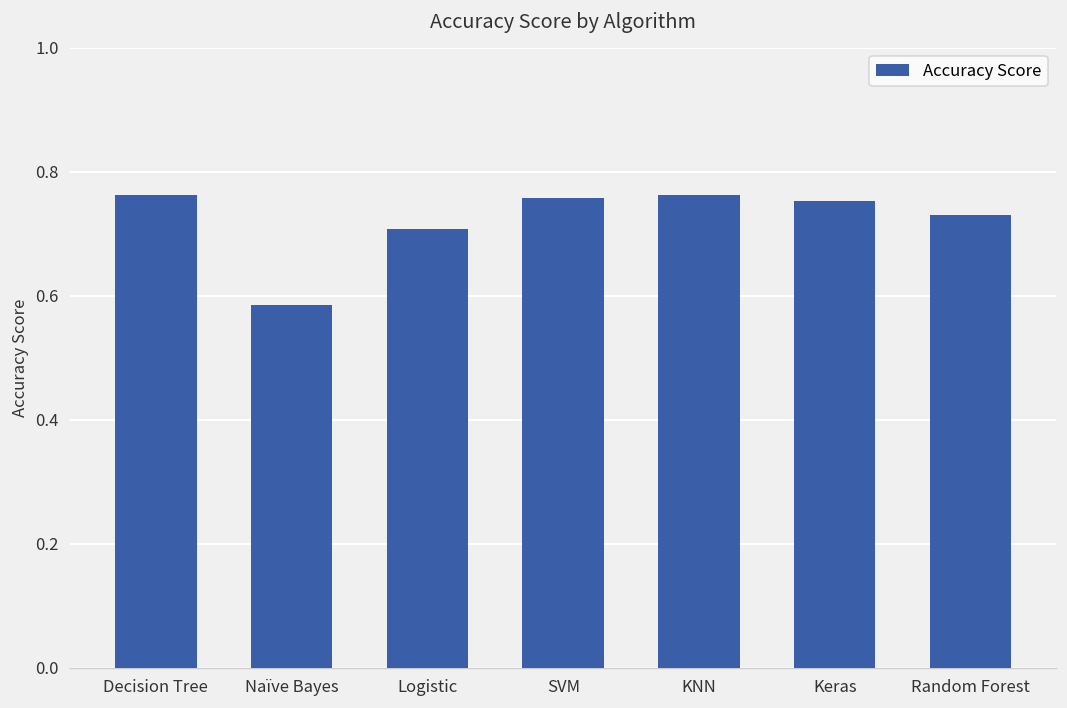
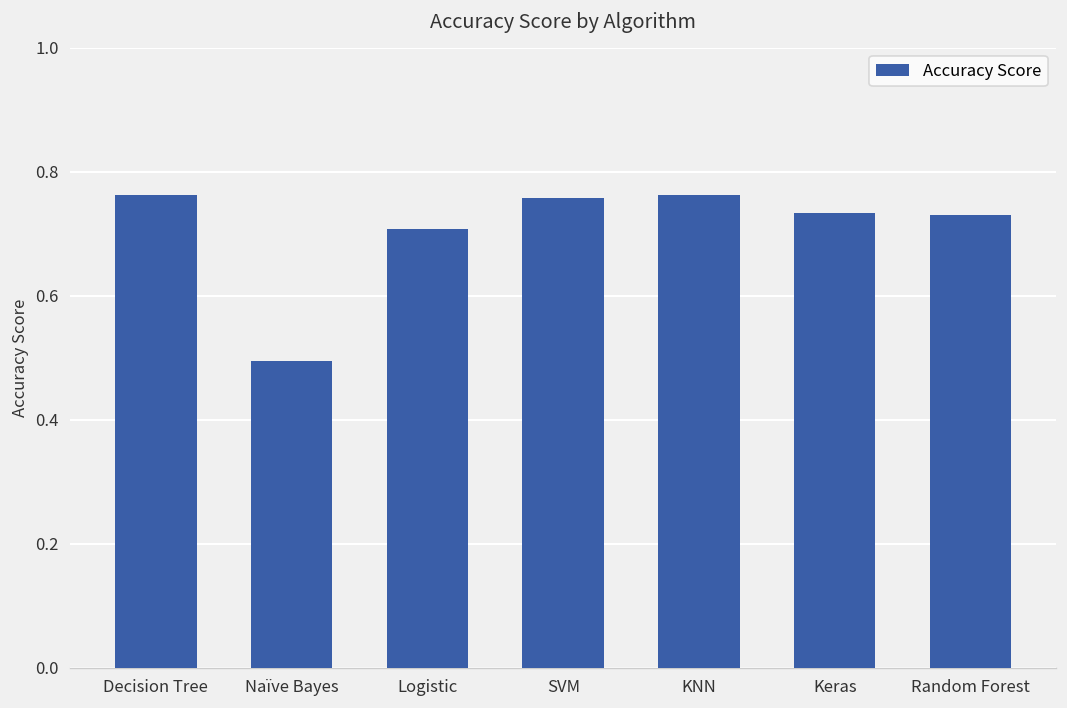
  {
    "Decision Tree": 0.76,
-   "Naïve Bayes": 0.59,
+   "Naïve Bayes": 0.49,
    "Logistic": 0.71,
    "SVM": 0.76,
    "KNN": 0.76,
-   "Keras": 0.75,
+   "Keras": 0.73,
    "Random Forest": 0.73
  }
